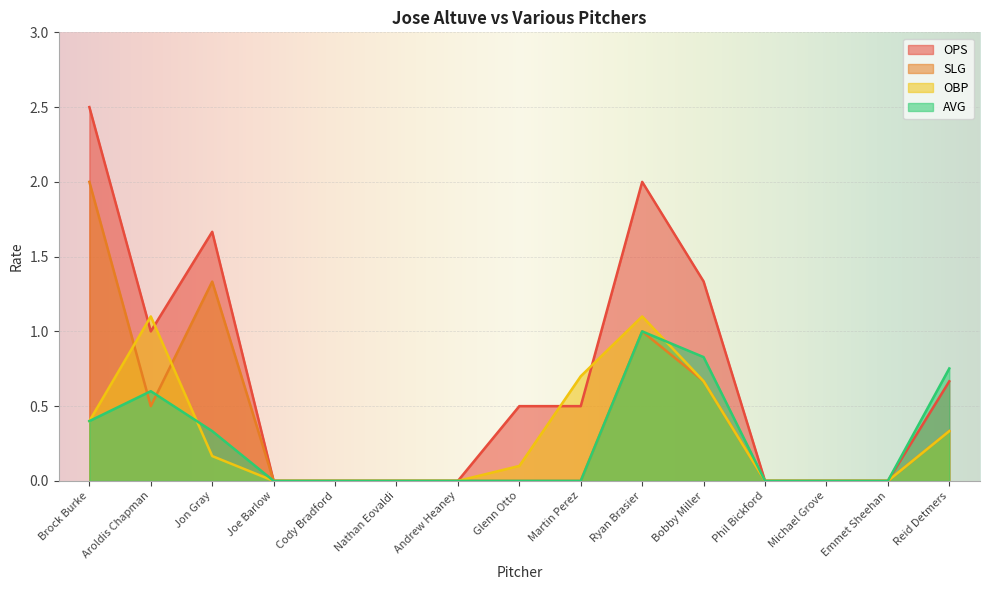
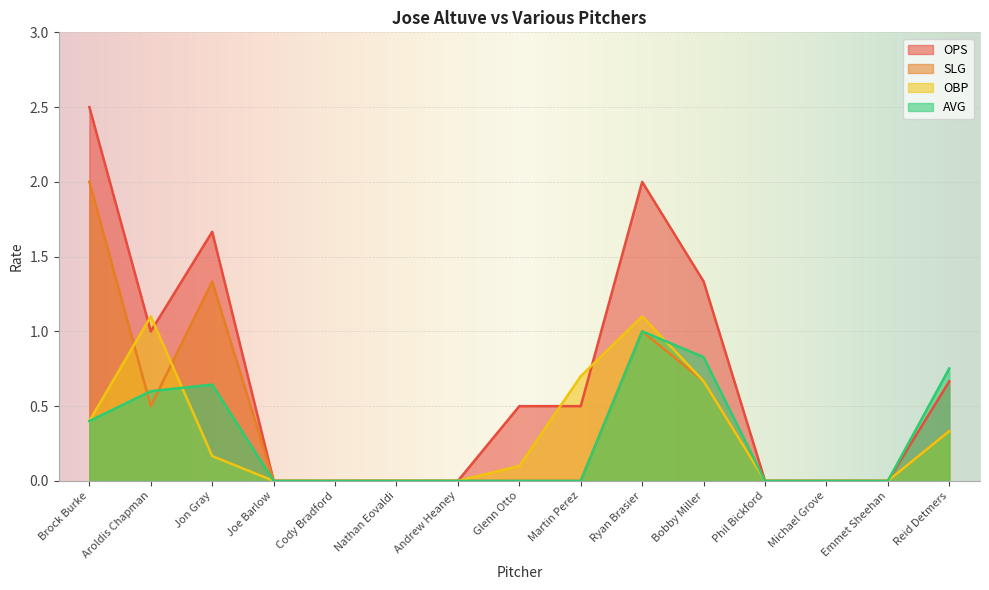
  {
    "OBP": {
      "Aroldis Chapman": 1.10,
      "Jon Gray": 0.17,
      "Glenn Otto": 0.10,
      "Martin Perez": 0.70,
      "Ryan Brasier": 1.10
    },
    "AVG": {
      "Aroldis Chapman": 0.60,
-     "Jon Gray": 0.33,
+     "Jon Gray": 0.64,
      "Bobby Miller": 0.83,
      "Reid Detmers": 0.75
    }
  }
